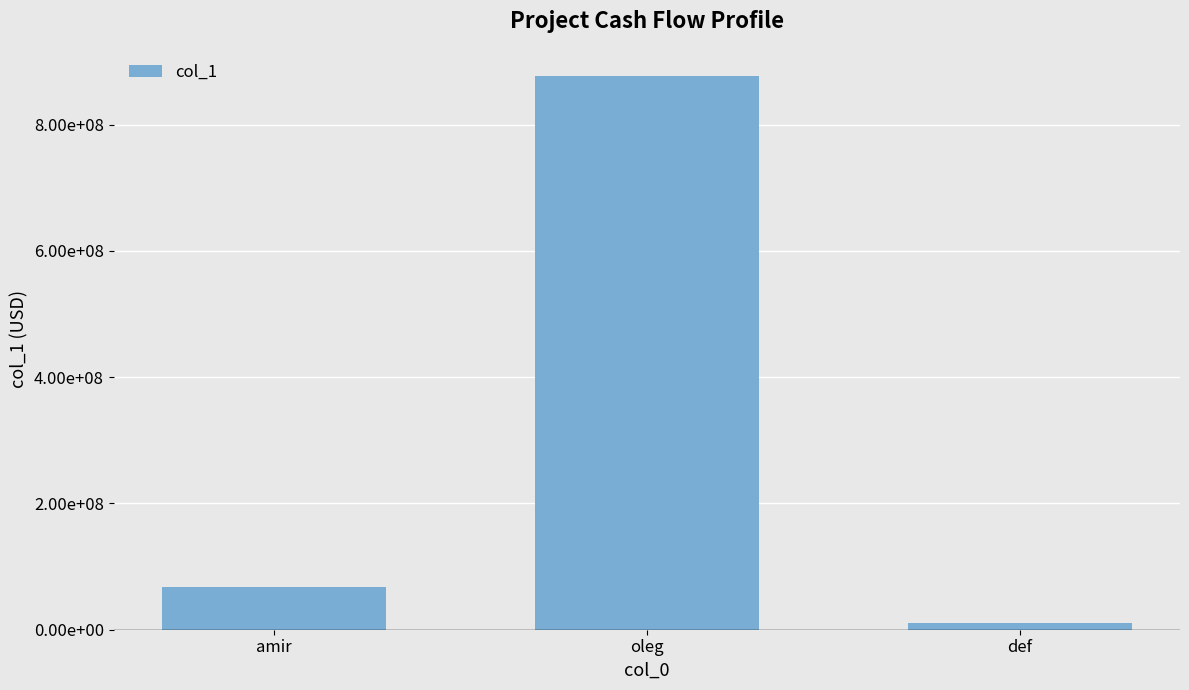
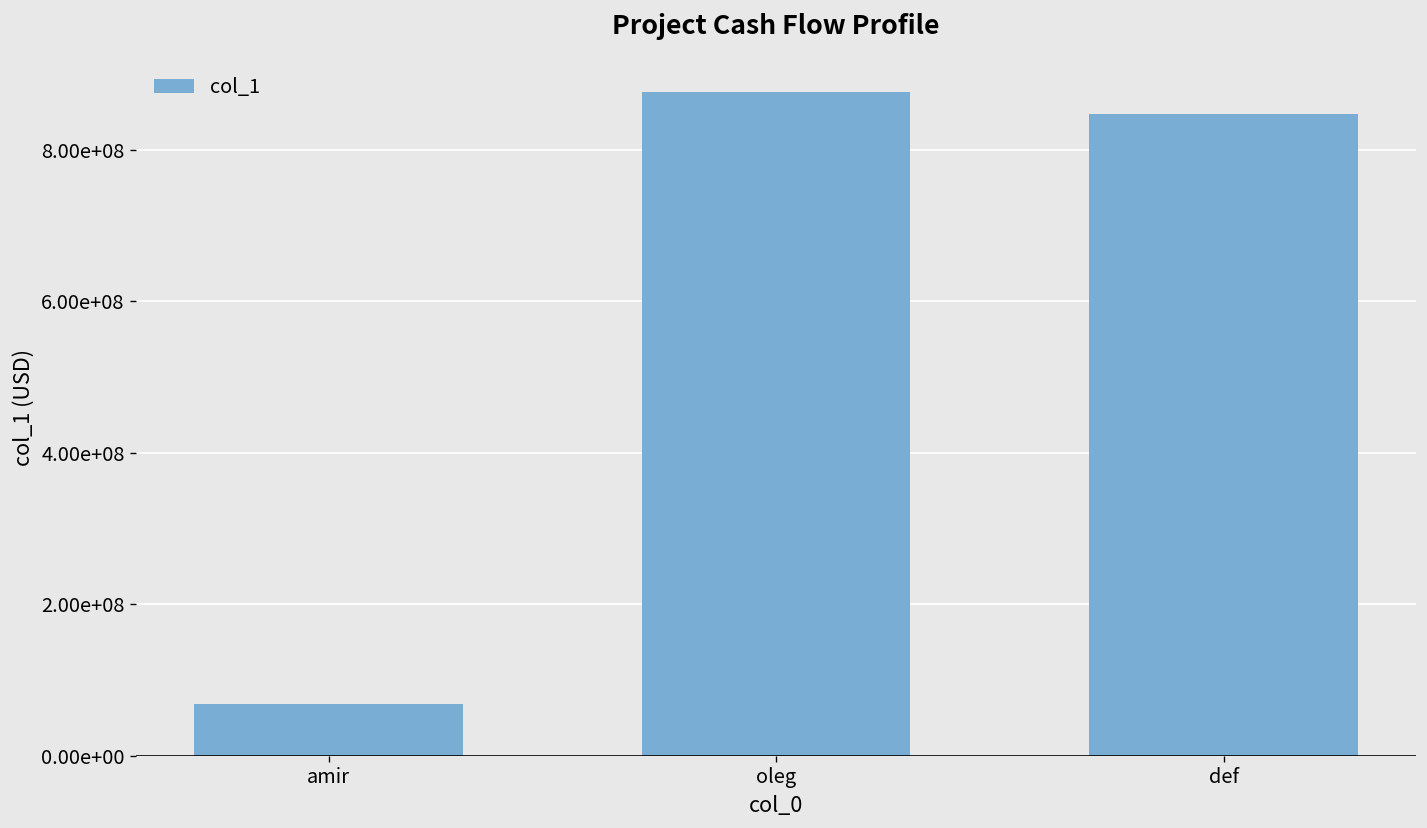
  {
    "amir": 70000000,
    "oleg": 880000000,
-   "def": 10000000
+   "def": 850000000
  }
